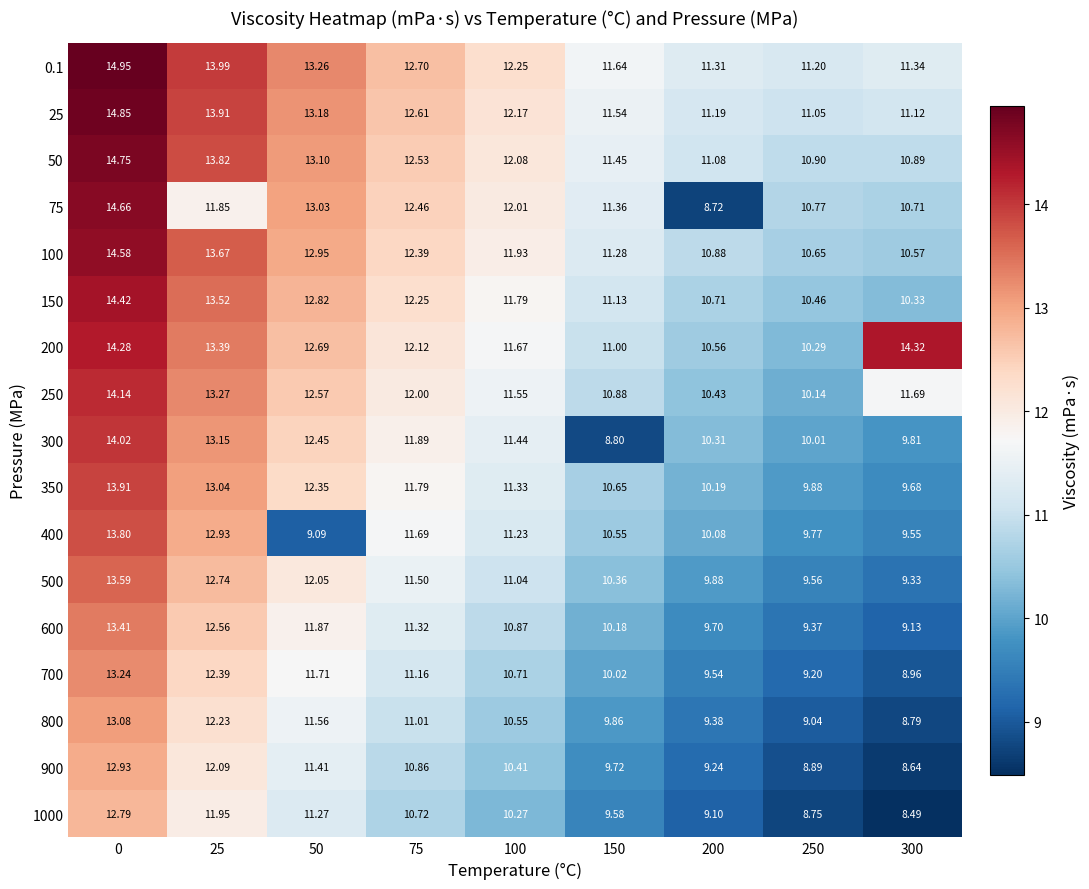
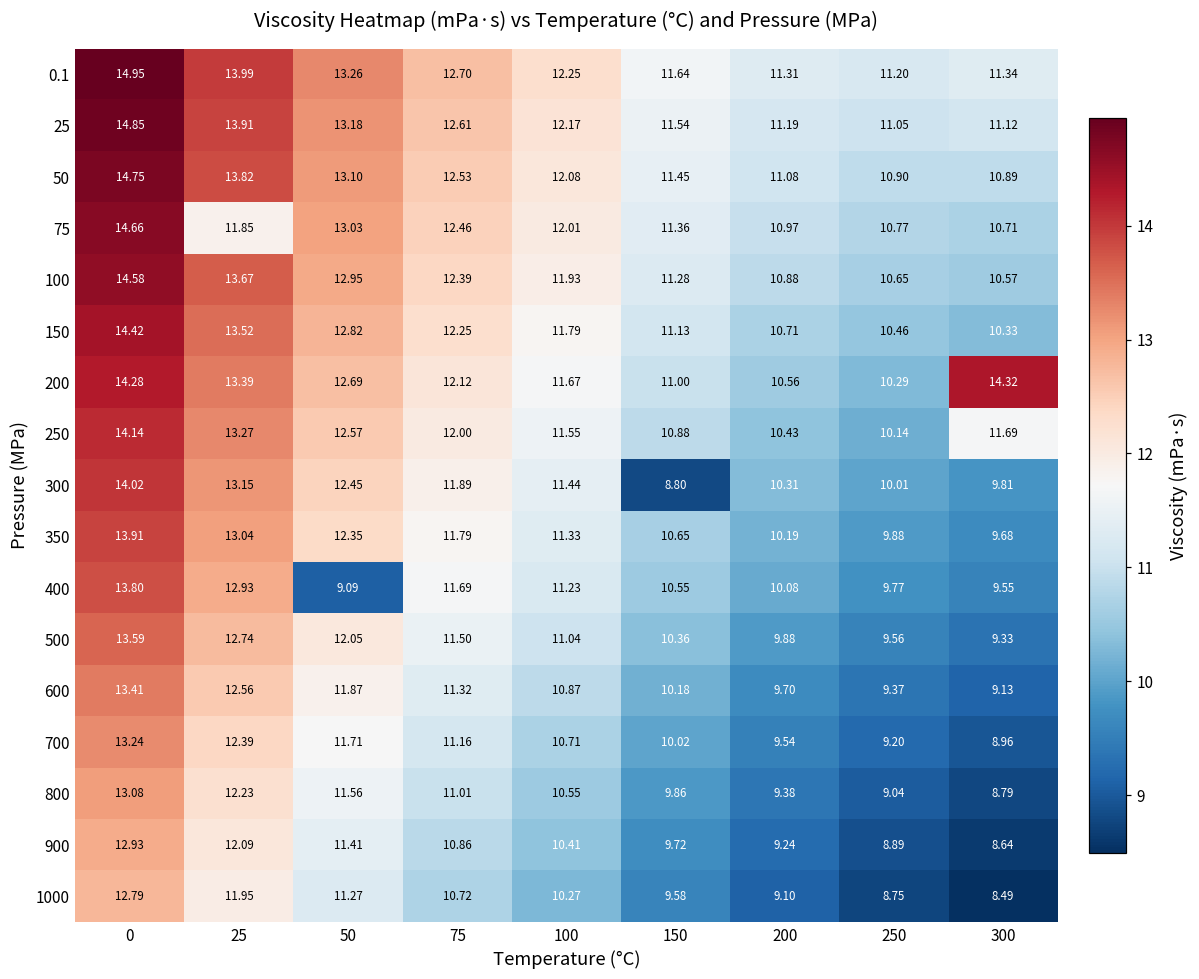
  {
    "0.1": {
      "0": 14.95,
      "25": 13.99,
      "50": 13.26,
      "75": 12.70,
      "100": 12.25,
      "150": 11.64,
      "200": 11.31,
      "250": 11.20,
      "300": 11.34
    },
    "25": {
      "0": 14.85,
      "25": 13.91,
      "50": 13.18,
      "75": 12.61,
      "100": 12.17,
      "150": 11.54,
      "200": 11.19,
      "250": 11.05,
      "300": 11.12
    },
    "50": {
      "0": 14.75,
      "25": 13.82,
      "50": 13.10,
      "75": 12.53,
      "100": 12.08,
      "150": 11.45,
      "200": 11.08,
      "250": 10.90,
      "300": 10.89
    },
    "75": {
      "0": 14.66,
      "25": 11.85,
      "50": 13.03,
      "75": 12.46,
      "100": 12.01,
      "150": 11.36,
-     "200": 8.72,
+     "200": 10.97,
      "250": 10.77,
      "300": 10.71
    },
    "100": {
      "0": 14.58,
      "25": 13.67,
      "50": 12.95,
      "75": 12.39,
      "100": 11.93,
      "150": 11.28,
      "200": 10.88,
      "250": 10.65,
      "300": 10.57
    },
    "150": {
      "0": 14.42,
      "25": 13.52,
      "50": 12.82,
      "75": 12.25,
      "100": 11.79,
      "150": 11.13,
      "200": 10.71,
      "250": 10.46,
      "300": 10.33
    },
    "200": {
      "0": 14.28,
      "25": 13.39,
      "50": 12.69,
      "75": 12.12,
      "100": 11.67,
      "150": 11.00,
      "200": 10.56,
      "250": 10.29,
      "300": 14.32
    },
    "250": {
      "0": 14.14,
      "25": 13.27,
      "50": 12.57,
      "75": 12.00,
      "100": 11.55,
      "150": 10.88,
      "200": 10.43,
      "250": 10.14,
      "300": 11.69
    },
    "300": {
      "0": 14.02,
      "25": 13.15,
      "50": 12.45,
      "75": 11.89,
      "100": 11.44,
      "150": 8.80,
      "200": 10.31,
      "250": 10.01,
      "300": 9.81
    },
    "350": {
      "0": 13.91,
      "25": 13.04,
      "50": 12.35,
      "75": 11.79,
      "100": 11.33,
      "150": 10.65,
      "200": 10.19,
      "250": 9.88,
      "300": 9.68
    },
    "400": {
      "0": 13.80,
      "25": 12.93,
      "50": 9.09,
      "75": 11.69,
      "100": 11.23,
      "150": 10.55,
      "200": 10.08,
      "250": 9.77,
      "300": 9.55
    },
    "500": {
      "0": 13.59,
      "25": 12.74,
      "50": 12.05,
      "75": 11.50,
      "100": 11.04,
      "150": 10.36,
      "200": 9.88,
      "250": 9.56,
      "300": 9.33
    },
    "600": {
      "0": 13.41,
      "25": 12.56,
      "50": 11.87,
      "75": 11.32,
      "100": 10.87,
      "150": 10.18,
      "200": 9.70,
      "250": 9.37,
      "300": 9.13
    },
    "700": {
      "0": 13.24,
      "25": 12.39,
      "50": 11.71,
      "75": 11.16,
      "100": 10.71,
      "150": 10.02,
      "200": 9.54,
      "250": 9.20,
      "300": 8.96
    },
    "800": {
      "0": 13.08,
      "25": 12.23,
      "50": 11.56,
      "75": 11.01,
      "100": 10.55,
      "150": 9.86,
      "200": 9.38,
      "250": 9.04,
      "300": 8.79
    },
    "900": {
      "0": 12.93,
      "25": 12.09,
      "50": 11.41,
      "75": 10.86,
      "100": 10.41,
      "150": 9.72,
      "200": 9.24,
      "250": 8.89,
      "300": 8.64
    },
    "1000": {
      "0": 12.79,
      "25": 11.95,
      "50": 11.27,
      "75": 10.72,
      "100": 10.27,
      "150": 9.58,
      "200": 9.10,
      "250": 8.75,
      "300": 8.49
    }
  }
